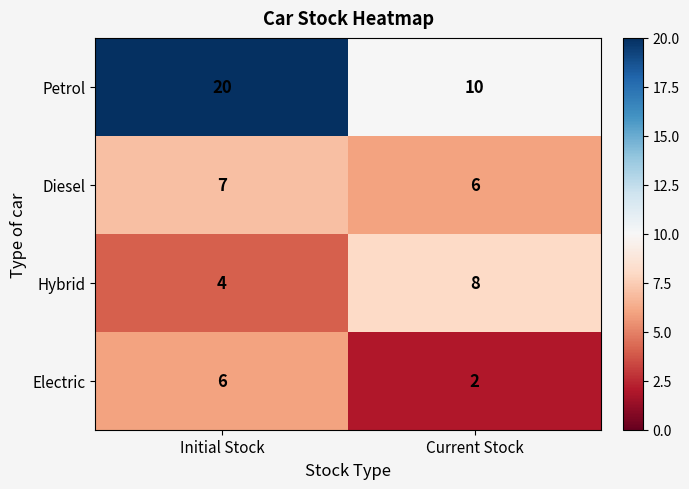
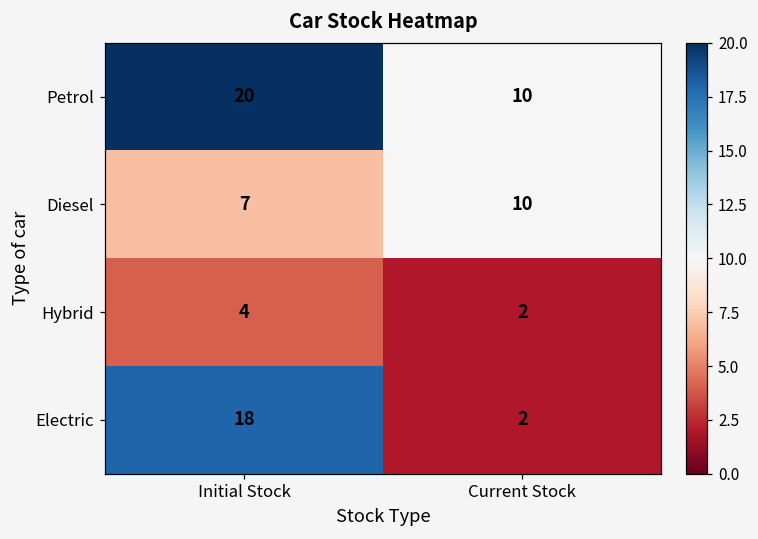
  {
    "Petrol": {
      "Initial Stock": 20,
      "Current Stock": 10
    },
    "Diesel": {
      "Initial Stock": 7,
-     "Current Stock": 6
+     "Current Stock": 10
    },
    "Hybrid": {
      "Initial Stock": 4,
-     "Current Stock": 8
+     "Current Stock": 2
    },
    "Electric": {
-     "Initial Stock": 6,
+     "Initial Stock": 18,
      "Current Stock": 2
    }
  }
